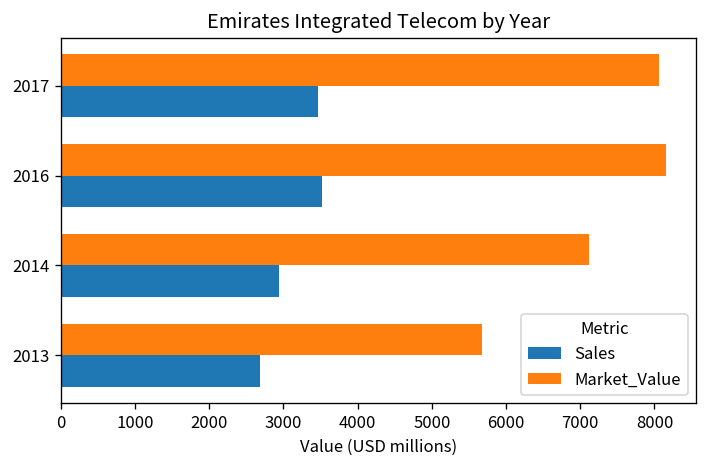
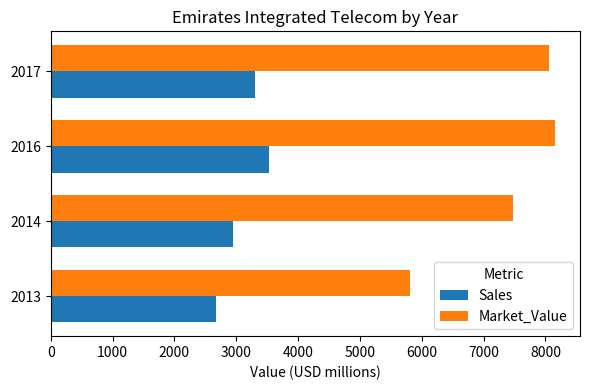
  {
    "Sales": {
-     "2017": 3500,
+     "2017": 3300,
      "2016": 3500,
      "2014": 2900,
      "2013": 2700
    },
    "Market_Value": {
      "2017": 8100,
      "2016": 8200,
-     "2014": 7100,
-     "2013": 5700
+     "2014": 7500,
+     "2013": 5800
    }
  }
